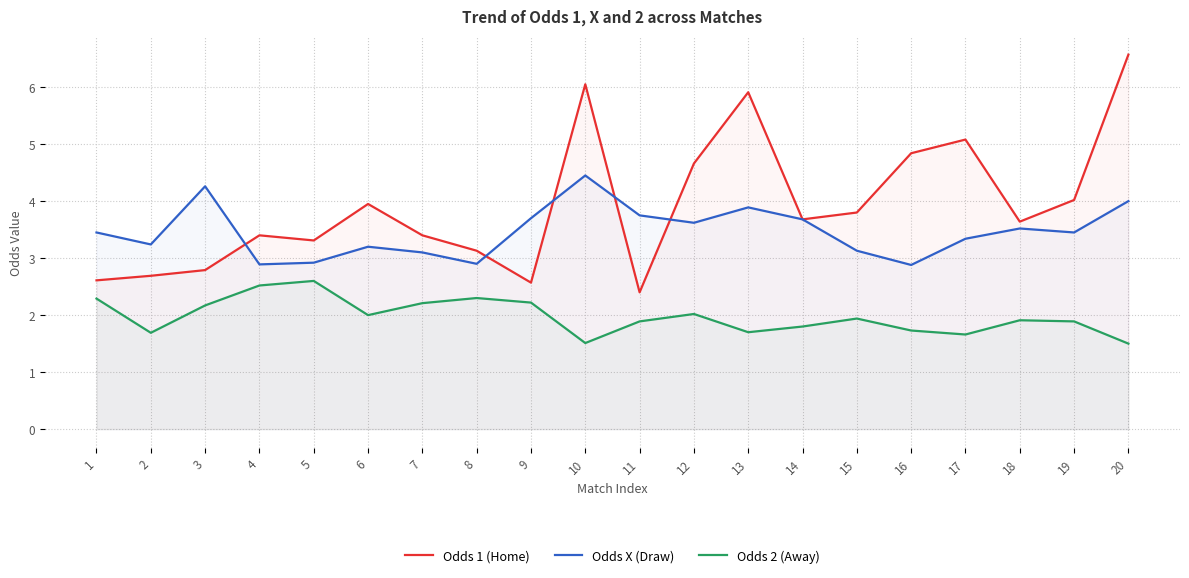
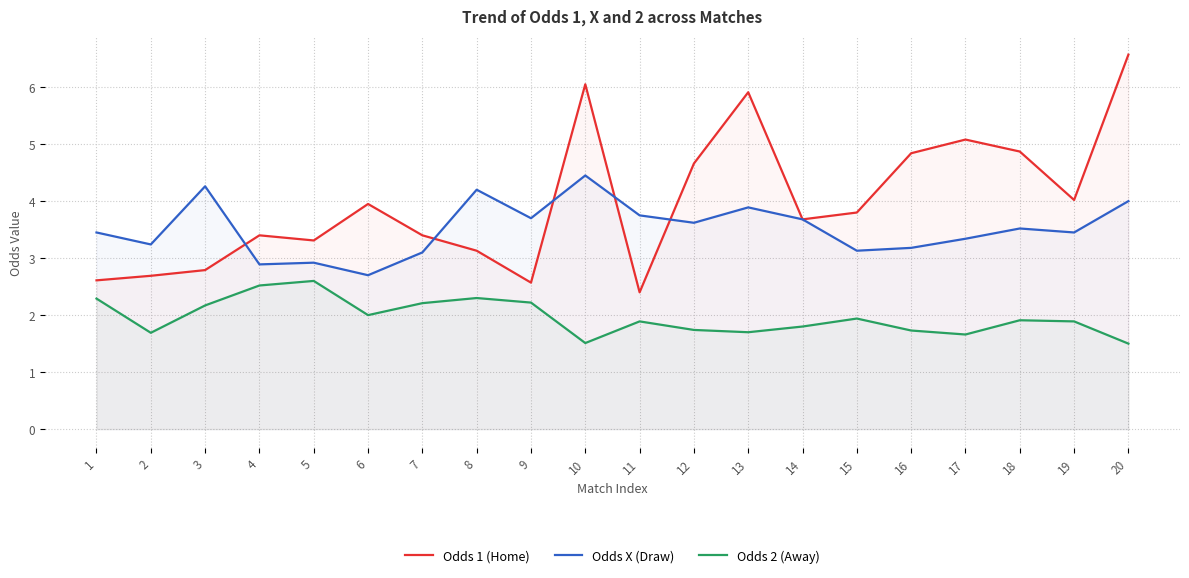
  {
    "Odds 1 (Home)": {
      "1": 2.6,
      "2": 2.7,
      "3": 2.8,
      "4": 3.4,
      "5": 3.3,
      "6": 4.0,
      "7": 3.4,
      "8": 3.1,
      "9": 2.6,
      "10": 6.1,
      "11": 2.4,
      "12": 4.7,
      "13": 5.9,
      "15": 3.8,
      "16": 4.8,
      "17": 5.1,
-     "18": 3.6,
+     "18": 4.9,
      "19": 4.0,
      "20": 6.6
    },
    "Odds X (Draw)": {
      "1": 3.5,
      "2": 3.2,
      "3": 4.3,
      "4": 2.9,
      "5": 2.9,
-     "6": 3.2,
+     "6": 2.7,
      "7": 3.1,
-     "8": 2.9,
+     "8": 4.2,
      "9": 3.7,
      "10": 4.5,
      "11": 3.8,
      "12": 3.6,
      "13": 3.9,
      "15": 3.1,
-     "16": 2.9,
+     "16": 3.2,
      "17": 3.3,
      "18": 3.5,
      "19": 3.5,
      "20": 4.0
    },
    "Odds 2 (Away)": {
      "1": 2.3,
      "2": 1.7,
      "3": 2.2,
      "4": 2.5,
      "5": 2.6,
      "6": 2.0,
      "7": 2.2,
      "8": 2.3,
      "9": 2.2,
      "10": 1.5,
      "11": 1.9,
-     "12": 2.0,
+     "12": 1.7,
      "13": 1.7,
      "14": 1.8,
      "15": 1.9,
      "16": 1.7,
      "17": 1.7,
      "18": 1.9,
      "19": 1.9,
      "20": 1.5
    }
  }
